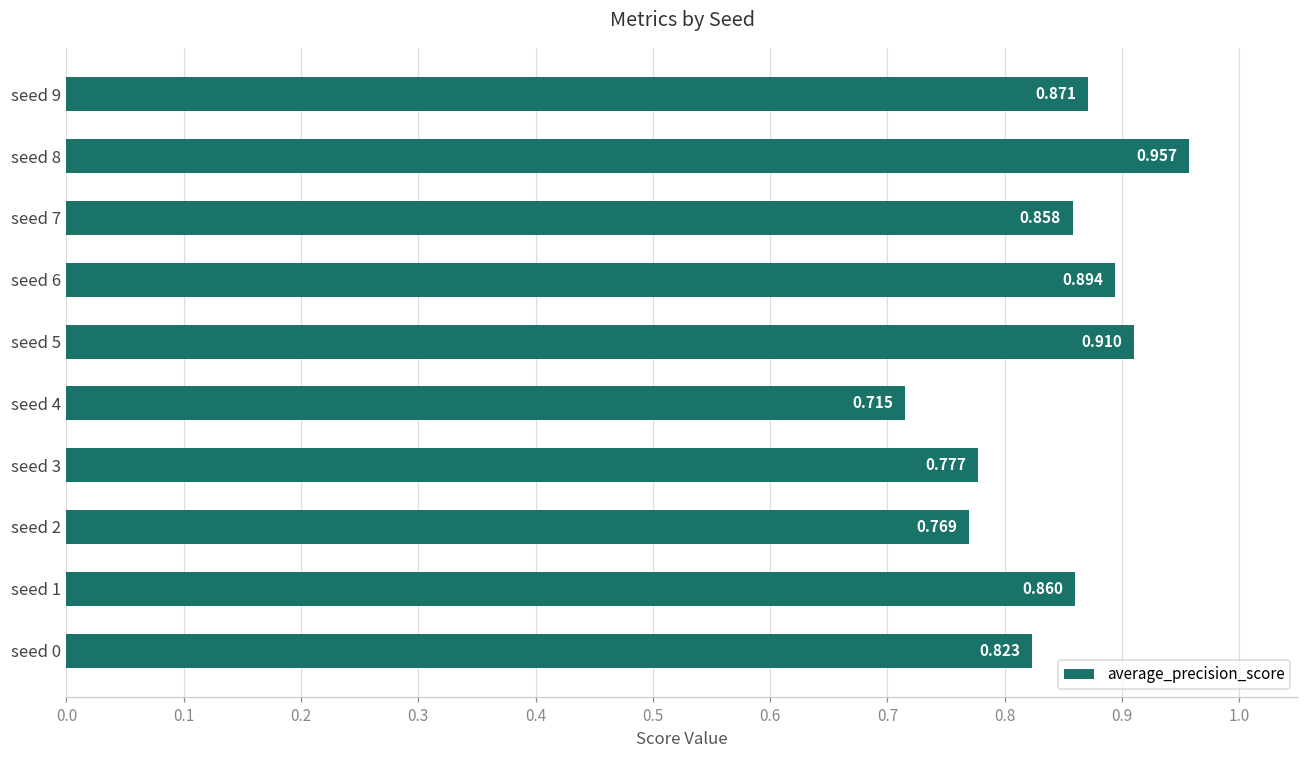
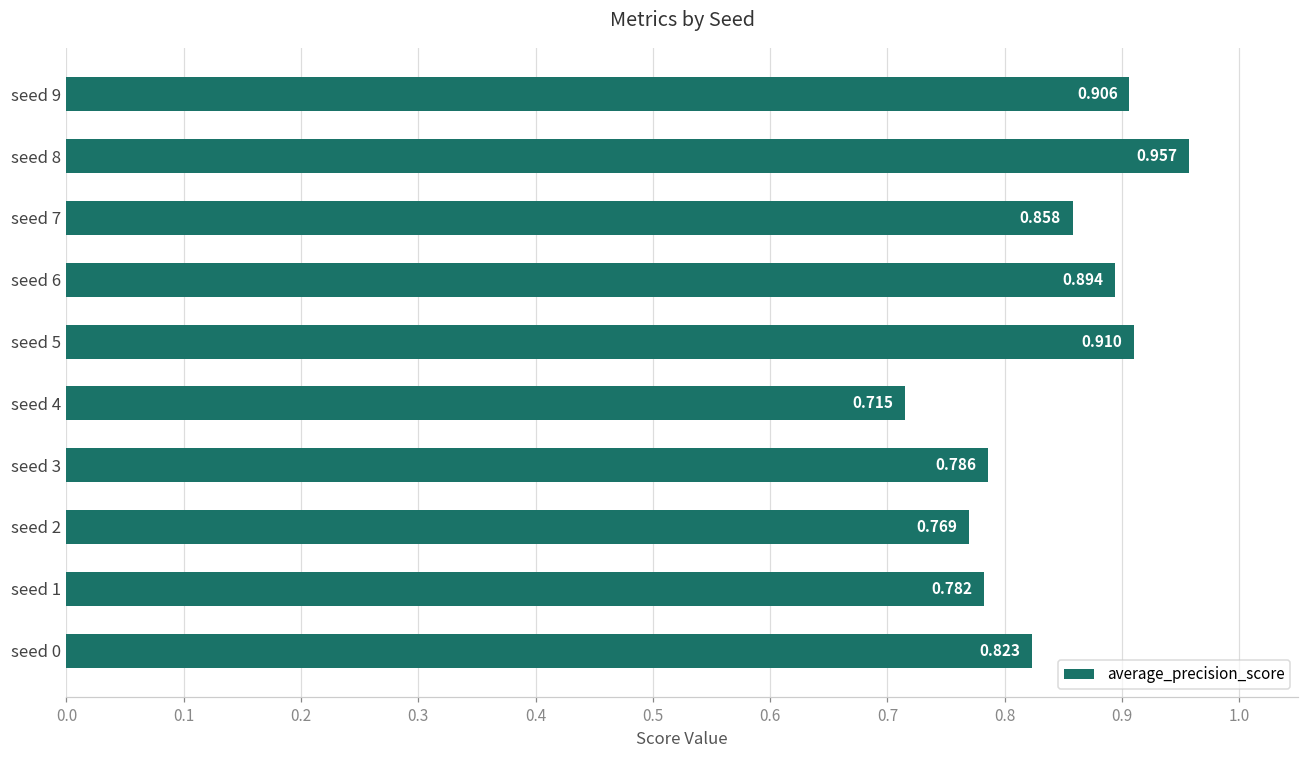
  {
-   "seed 9": 0.871,
+   "seed 9": 0.906,
    "seed 8": 0.957,
    "seed 7": 0.858,
    "seed 6": 0.894,
    "seed 5": 0.910,
    "seed 4": 0.715,
-   "seed 3": 0.777,
+   "seed 3": 0.786,
    "seed 2": 0.769,
-   "seed 1": 0.860,
+   "seed 1": 0.782,
    "seed 0": 0.823
  }
